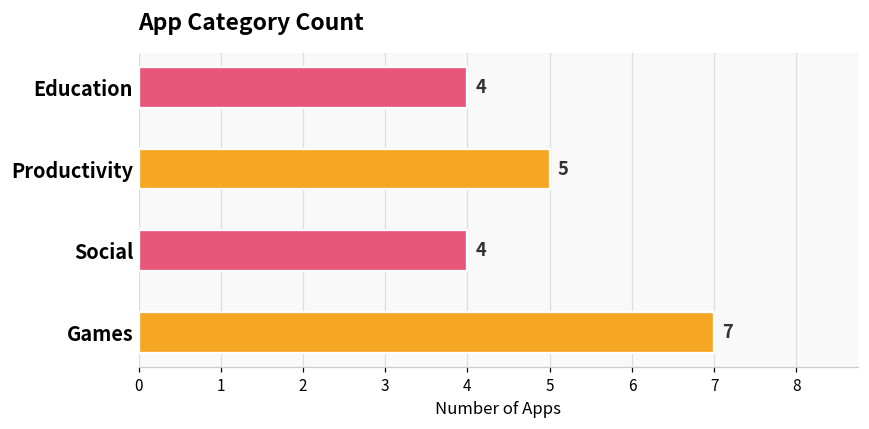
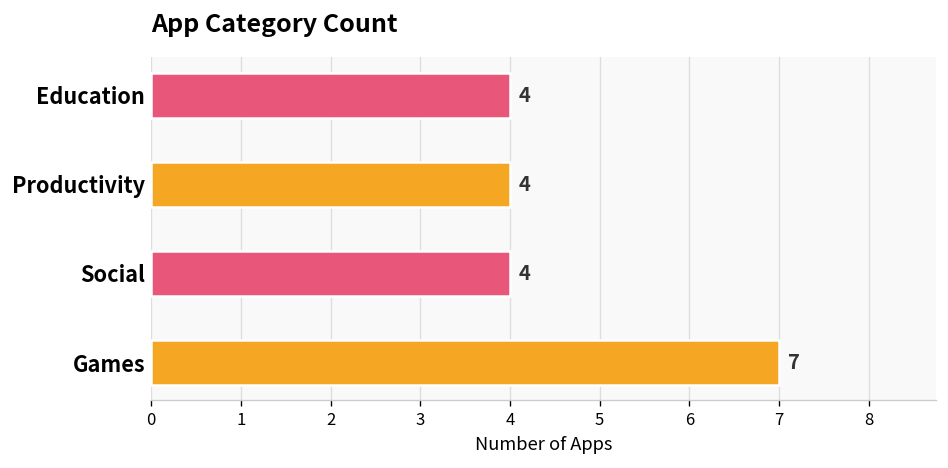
  {
    "Education": 4,
-   "Productivity": 5,
+   "Productivity": 4,
    "Social": 4,
    "Games": 7
  }
